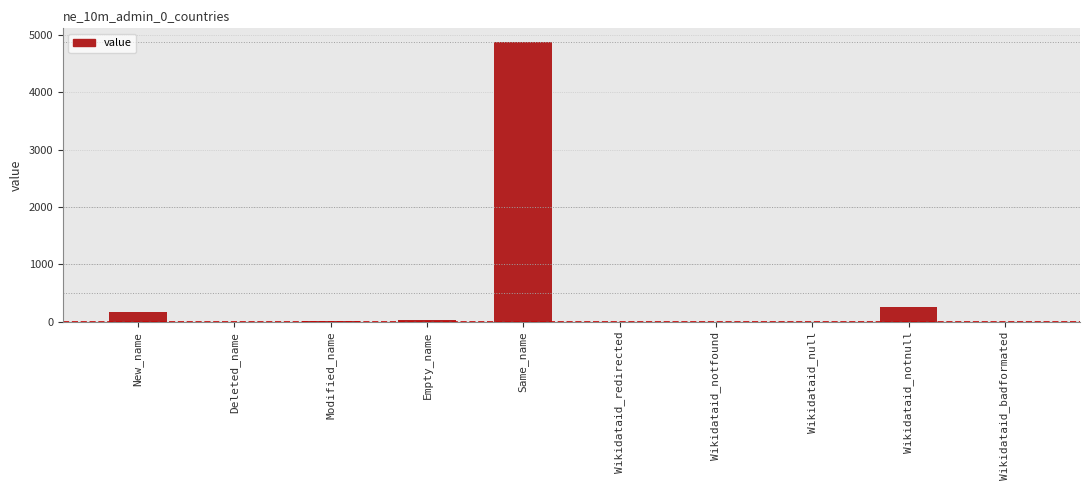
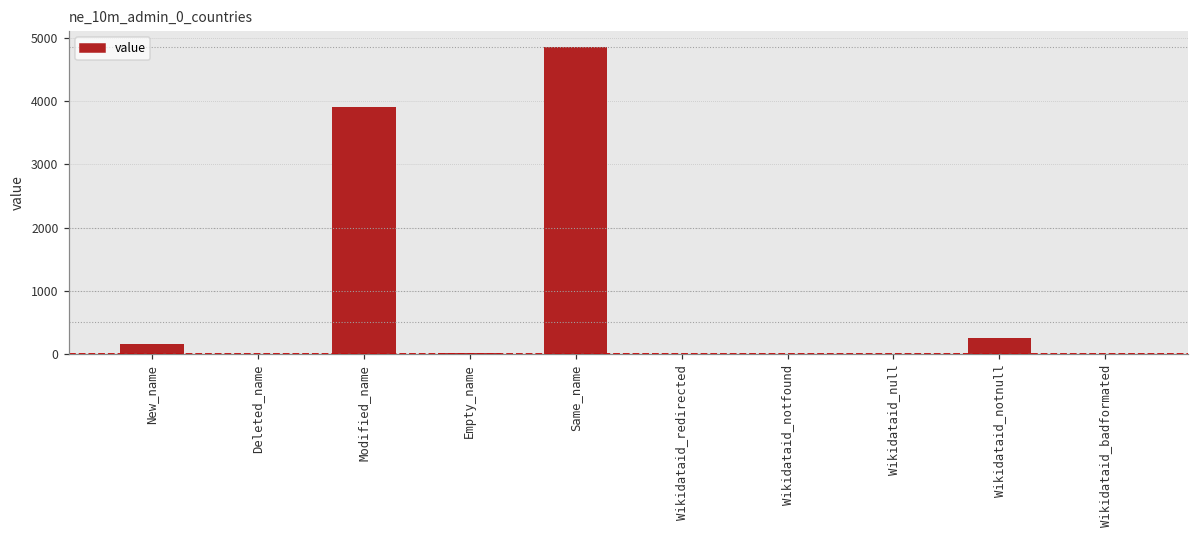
  {
    "New_name": 200,
    "Deleted_name": 0,
-   "Modified_name": 0,
+   "Modified_name": 3900,
    "Same_name": 4900,
    "Wikidataid_redirected": 0,
    "Wikidataid_notfound": 0,
    "Wikidataid_null": 0,
    "Wikidataid_notnull": 300,
    "Wikidataid_badformated": 0
  }
